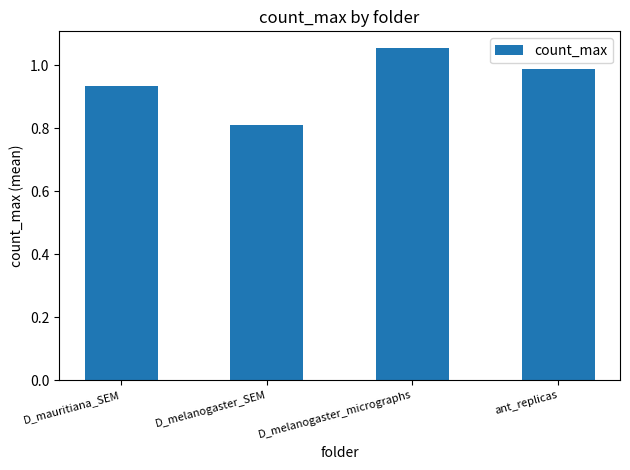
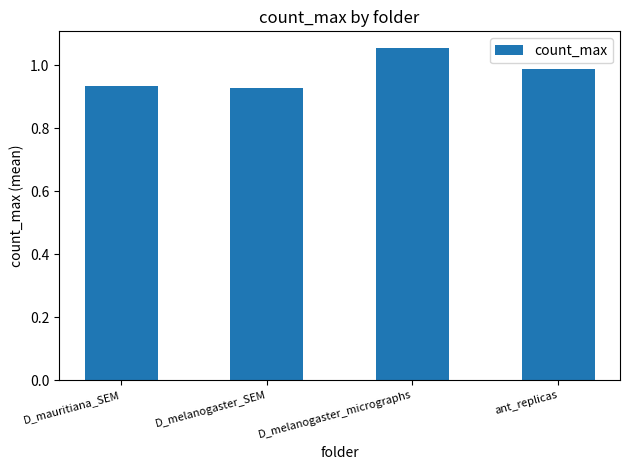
  {
    "D_mauritiana_SEM": 0.93,
-   "D_melanogaster_SEM": 0.81,
+   "D_melanogaster_SEM": 0.93,
    "D_melanogaster_micrographs": 1.05,
    "ant_replicas": 0.99
  }
